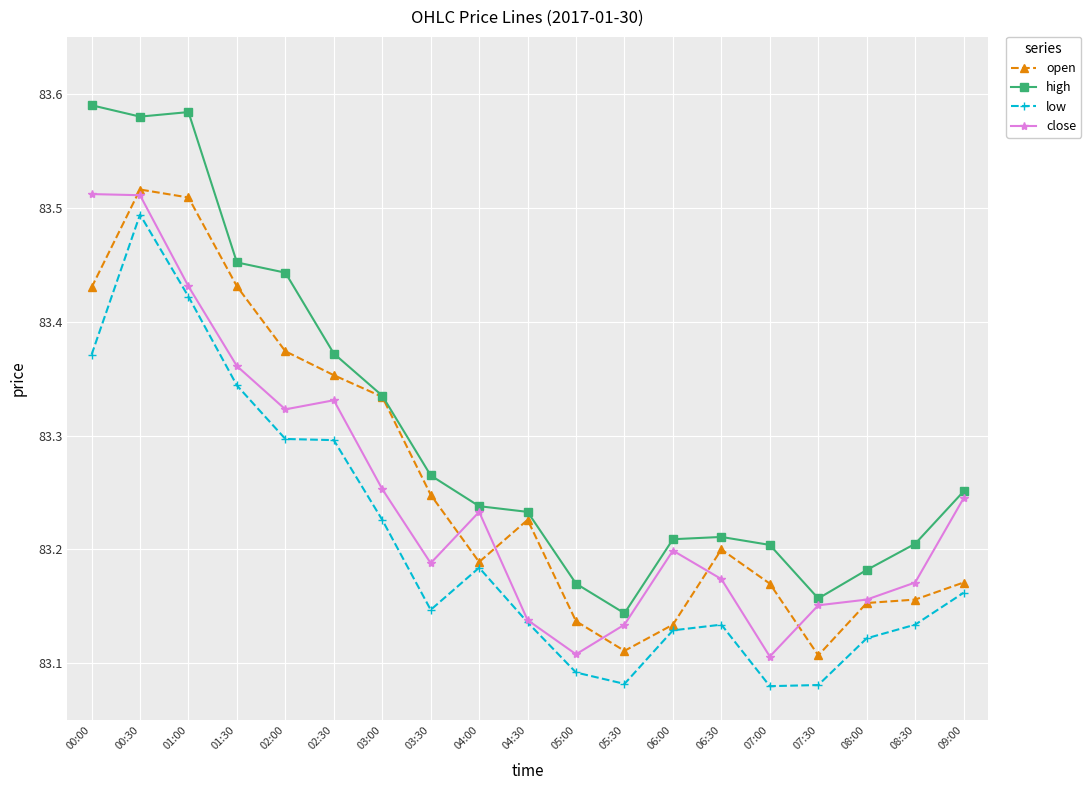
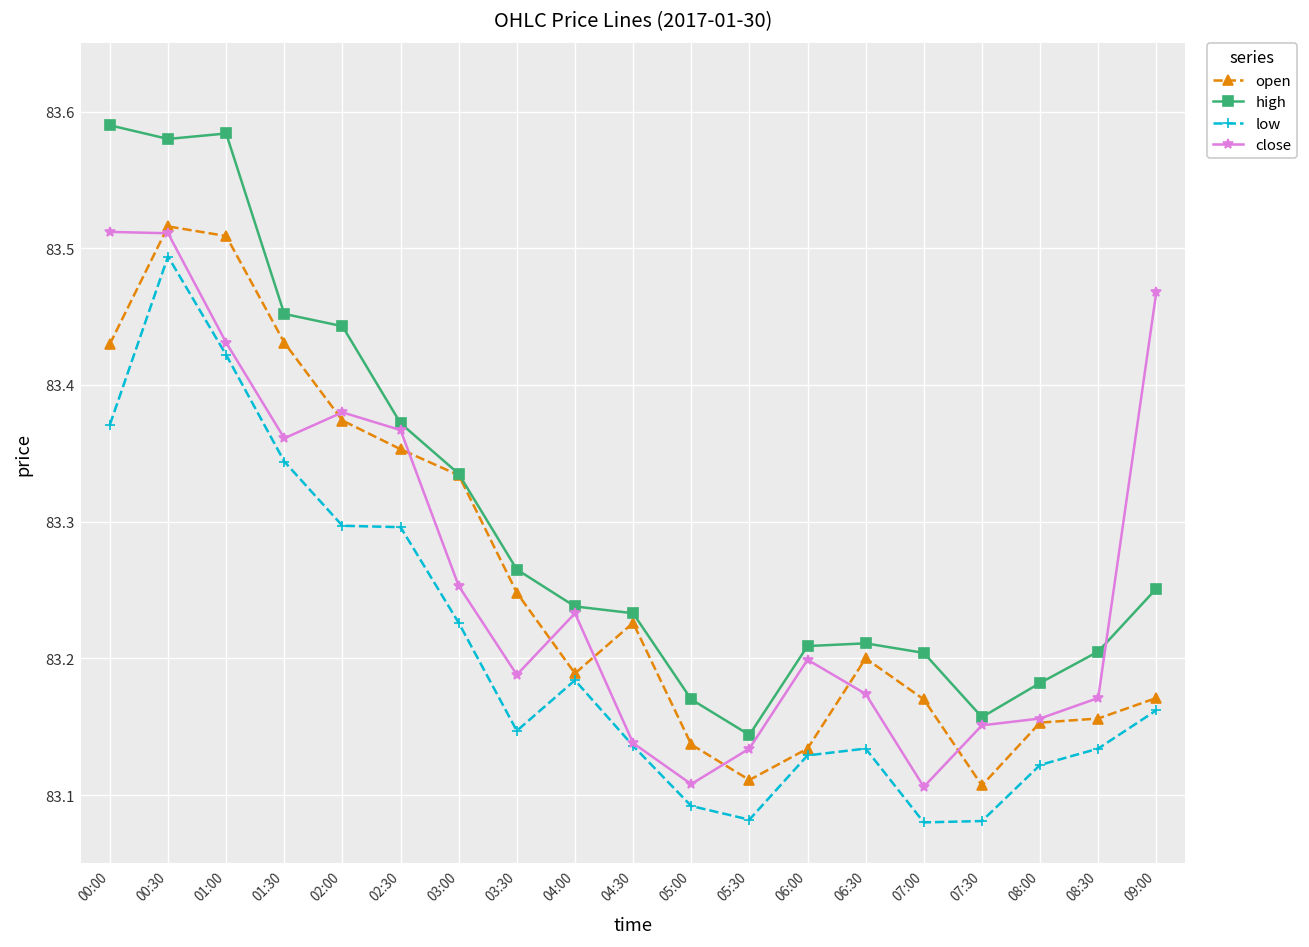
  {
    "open": {
      "00:00": 83.430,
      "00:30": 83.516,
      "01:00": 83.509,
      "01:30": 83.431,
      "02:00": 83.374,
      "02:30": 83.353,
      "03:30": 83.248,
      "04:00": 83.189,
      "04:30": 83.226,
      "05:00": 83.137,
      "05:30": 83.111,
      "06:00": 83.134,
      "06:30": 83.200,
      "07:00": 83.170,
      "07:30": 83.107,
      "08:00": 83.153,
      "08:30": 83.156,
      "09:00": 83.171
    },
    "high": {
      "00:00": 83.590,
      "00:30": 83.580,
      "01:00": 83.584,
      "01:30": 83.452,
      "02:00": 83.443,
      "02:30": 83.372,
      "03:30": 83.265,
      "04:00": 83.238,
      "04:30": 83.233,
      "05:00": 83.170,
      "05:30": 83.144,
      "06:00": 83.209,
      "06:30": 83.211,
      "07:00": 83.204,
      "07:30": 83.157,
      "08:00": 83.182,
      "08:30": 83.205,
      "09:00": 83.251
    },
    "low": {
      "00:00": 83.371,
      "00:30": 83.494,
      "01:00": 83.422,
      "01:30": 83.344,
      "02:00": 83.297,
      "02:30": 83.296,
      "03:00": 83.226,
      "03:30": 83.147,
      "04:00": 83.184,
      "05:00": 83.092,
      "05:30": 83.082,
      "06:00": 83.129,
      "06:30": 83.134,
      "07:00": 83.080,
      "07:30": 83.081,
      "08:00": 83.122,
      "08:30": 83.134,
      "09:00": 83.162
    },
    "close": {
      "00:00": 83.512,
      "00:30": 83.511,
      "01:00": 83.431,
      "01:30": 83.361,
-     "02:00": 83.323,
-     "02:30": 83.331,
+     "02:00": 83.380,
+     "02:30": 83.367,
      "03:00": 83.253,
      "03:30": 83.188,
      "04:00": 83.233,
      "05:00": 83.108,
      "05:30": 83.134,
      "06:00": 83.199,
      "06:30": 83.174,
      "07:00": 83.106,
      "07:30": 83.151,
      "08:00": 83.156,
      "08:30": 83.171,
-     "09:00": 83.245
+     "09:00": 83.468
    }
  }
